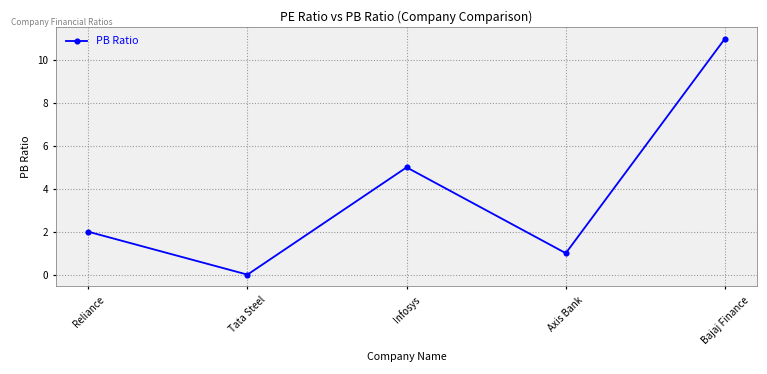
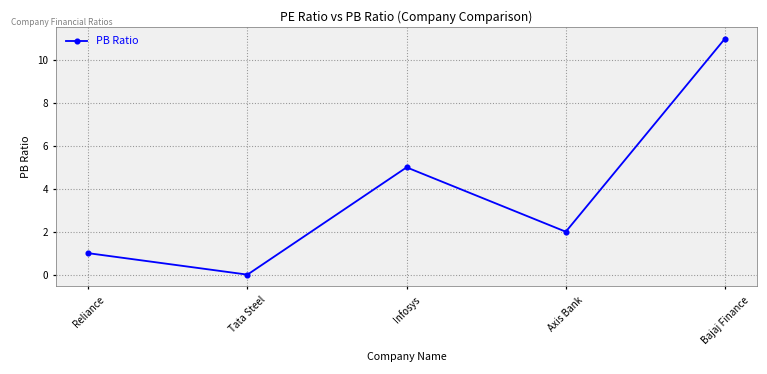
  {
-   "Reliance": 2,
+   "Reliance": 1,
    "Tata Steel": 0,
    "Infosys": 5,
-   "Axis Bank": 1,
+   "Axis Bank": 2,
    "Bajaj Finance": 11
  }
